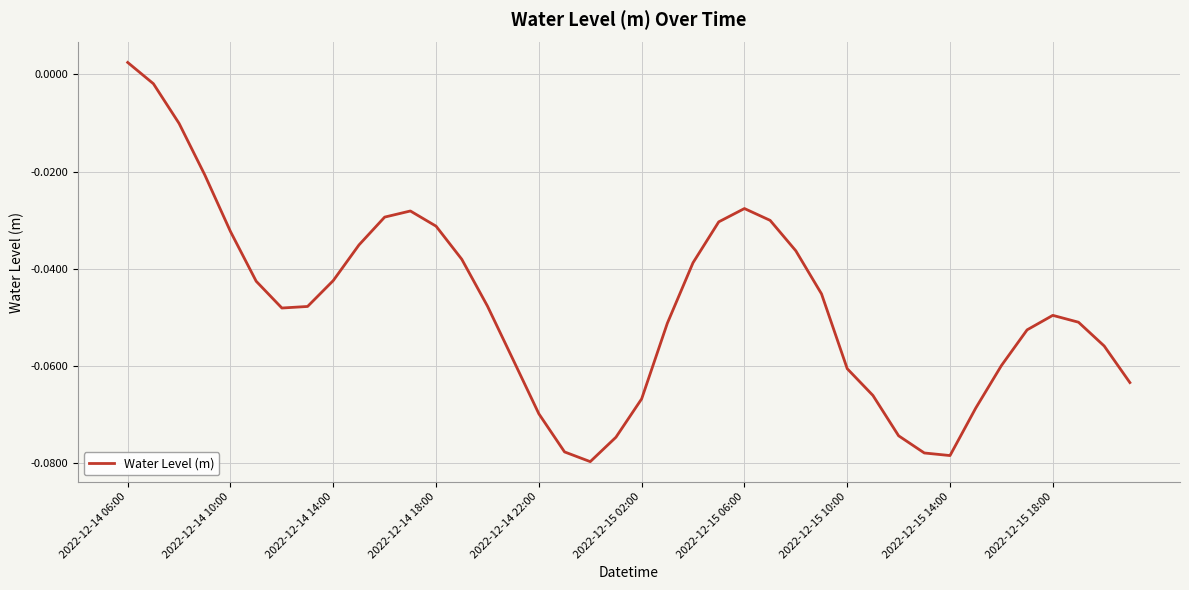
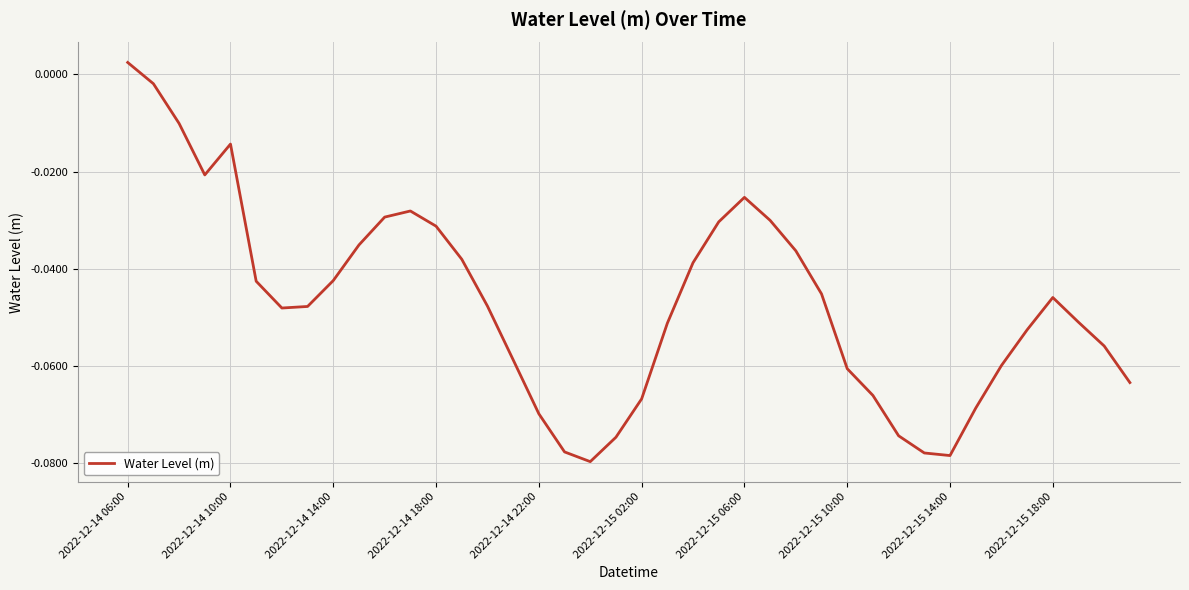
  {
    "2022-12-14 06:00": 0.002,
-   "2022-12-14 10:00": -0.032,
+   "2022-12-14 10:00": -0.014,
    "2022-12-14 14:00": -0.042,
    "2022-12-14 18:00": -0.031,
    "2022-12-14 22:00": -0.070,
    "2022-12-15 02:00": -0.067,
-   "2022-12-15 06:00": -0.028,
+   "2022-12-15 06:00": -0.025,
    "2022-12-15 10:00": -0.061,
    "2022-12-15 14:00": -0.078,
-   "2022-12-15 18:00": -0.050
+   "2022-12-15 18:00": -0.046
  }
